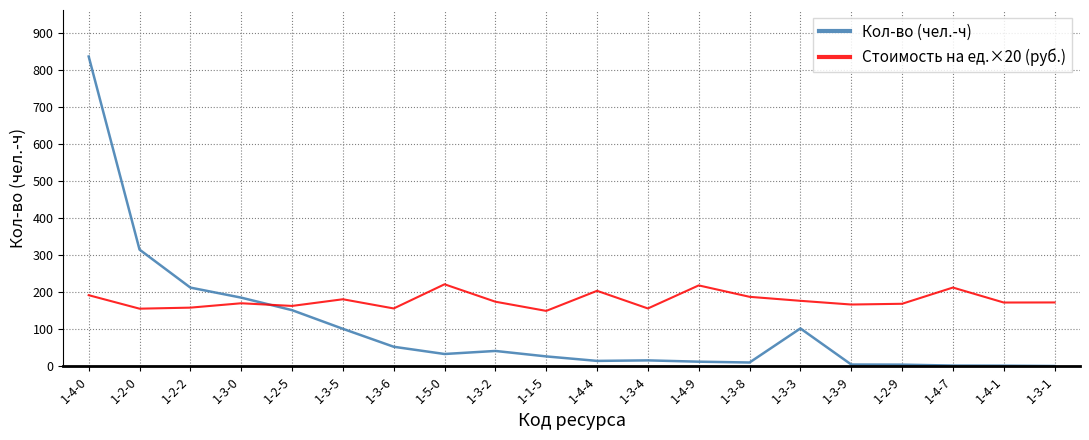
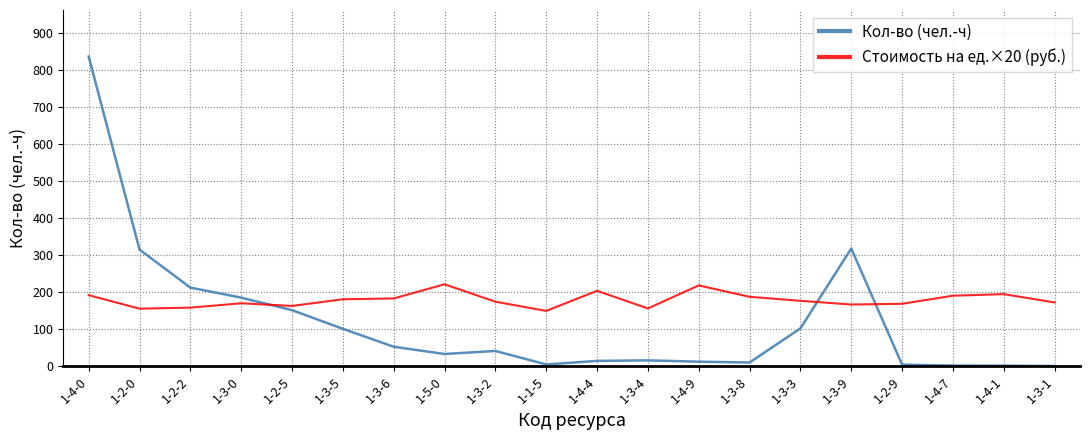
  {
    "Кол-во (чел.-ч)": {
      "1-4-0": 840,
      "1-2-0": 320,
      "1-2-2": 210,
      "1-3-0": 190,
      "1-2-5": 150,
      "1-3-5": 100,
      "1-3-6": 50,
      "1-5-0": 30,
      "1-3-2": 40,
-     "1-1-5": 30,
+     "1-1-5": 10,
      "1-4-4": 20,
      "1-3-4": 20,
      "1-4-9": 10,
      "1-3-8": 10,
      "1-3-3": 100,
-     "1-3-9": 10,
+     "1-3-9": 320,
      "1-2-9": 0,
      "1-4-7": 0,
      "1-4-1": 0,
      "1-3-1": 0
    },
    "Стоимость на ед.×20 (руб.)": {
      "1-4-0": 190,
      "1-2-0": 160,
      "1-2-2": 160,
      "1-3-0": 170,
      "1-2-5": 160,
      "1-3-5": 180,
-     "1-3-6": 160,
+     "1-3-6": 180,
      "1-5-0": 220,
      "1-3-2": 170,
      "1-1-5": 150,
      "1-4-4": 200,
      "1-3-4": 160,
      "1-4-9": 220,
      "1-3-8": 190,
      "1-3-3": 180,
      "1-3-9": 170,
      "1-2-9": 170,
-     "1-4-7": 210,
-     "1-4-1": 170,
+     "1-4-7": 190,
+     "1-4-1": 200,
      "1-3-1": 170
    }
  }
